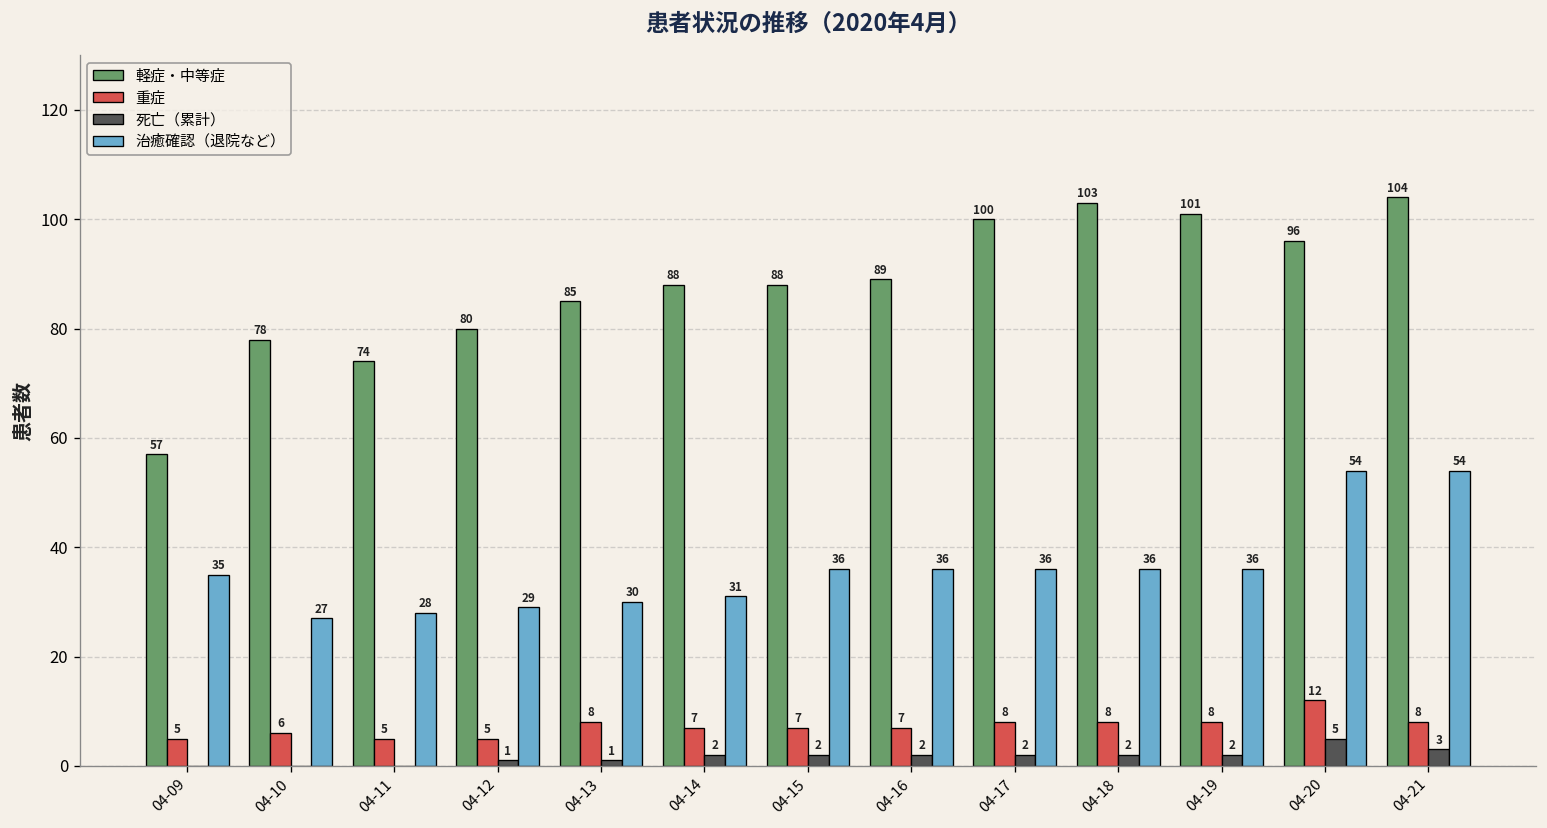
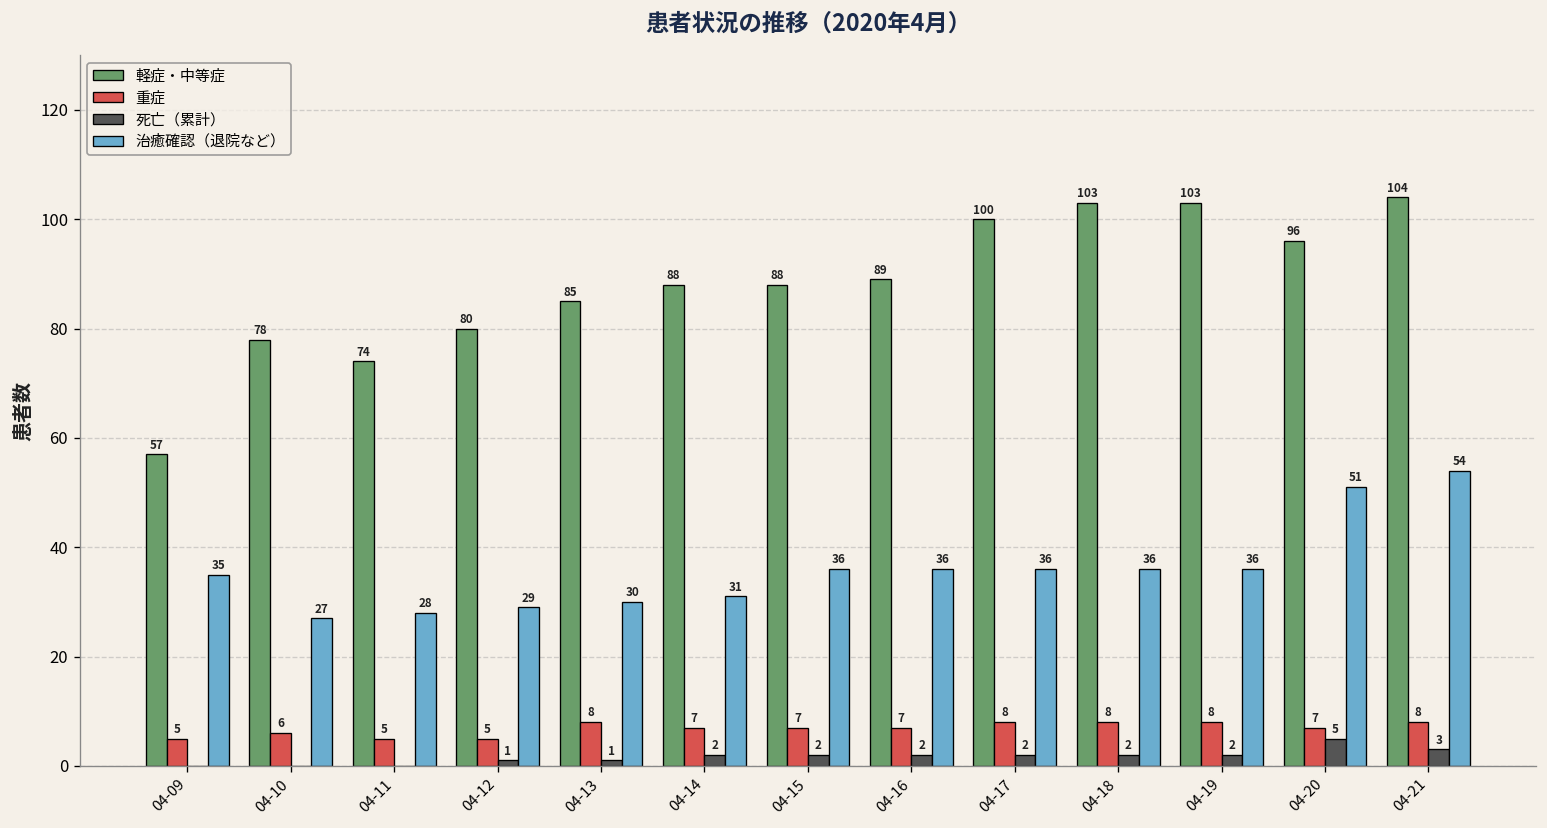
  {
    "軽症・中等症": {
      "04-09": 57,
      "04-10": 78,
      "04-11": 74,
      "04-12": 80,
      "04-13": 85,
      "04-14": 88,
      "04-15": 88,
      "04-16": 89,
      "04-17": 100,
      "04-18": 103,
-     "04-19": 101,
+     "04-19": 103,
      "04-20": 96,
      "04-21": 104
    },
    "重症": {
      "04-09": 5,
      "04-10": 6,
      "04-11": 5,
      "04-12": 5,
      "04-13": 8,
      "04-14": 7,
      "04-15": 7,
      "04-16": 7,
      "04-17": 8,
      "04-18": 8,
      "04-19": 8,
-     "04-20": 12,
+     "04-20": 7,
      "04-21": 8
    },
    "死亡（累計）": {
      "04-12": 1,
      "04-13": 1,
      "04-14": 2,
      "04-15": 2,
      "04-16": 2,
      "04-17": 2,
      "04-18": 2,
      "04-19": 2,
      "04-20": 5,
      "04-21": 3
    },
    "治癒確認（退院など）": {
      "04-09": 35,
      "04-10": 27,
      "04-11": 28,
      "04-12": 29,
      "04-13": 30,
      "04-14": 31,
      "04-15": 36,
      "04-16": 36,
      "04-17": 36,
      "04-18": 36,
      "04-19": 36,
-     "04-20": 54,
+     "04-20": 51,
      "04-21": 54
    }
  }
